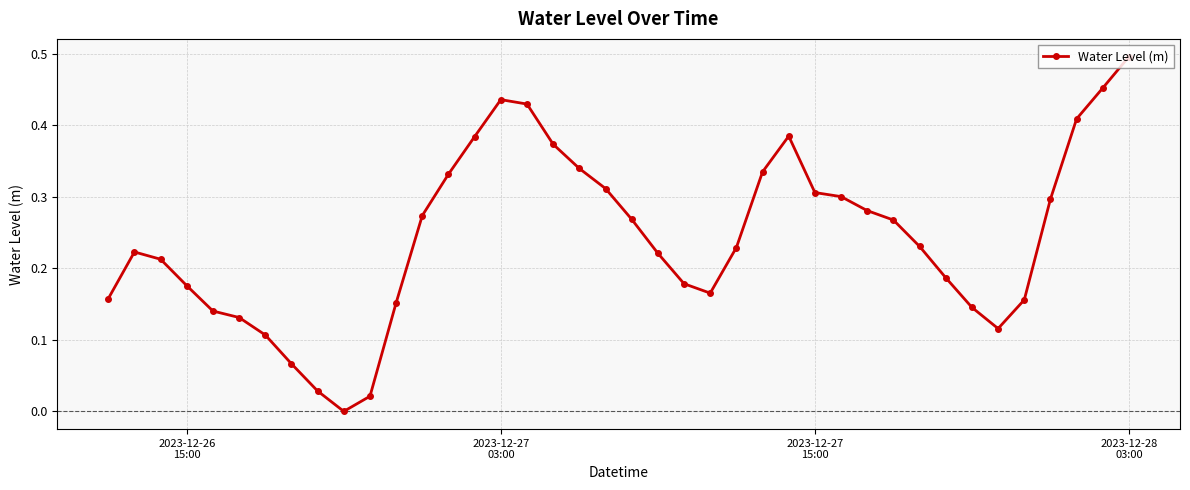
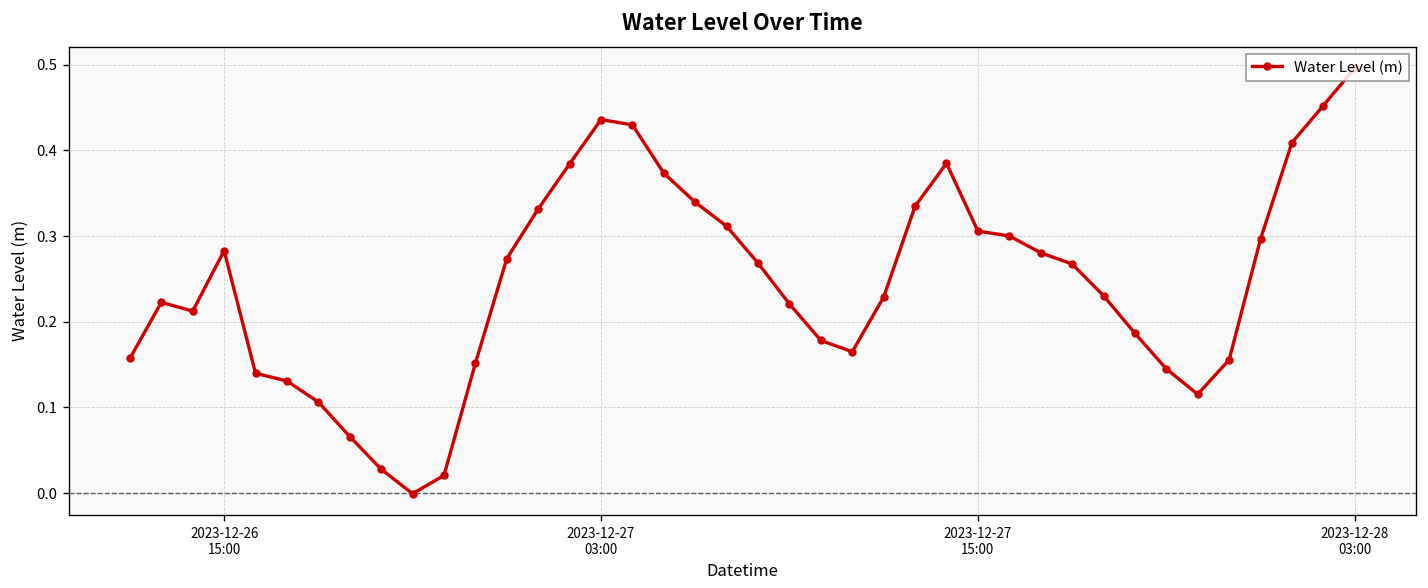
  {
-   "2023-12-26 15:00": 0.18,
+   "2023-12-26 15:00": 0.28,
    "2023-12-27 03:00": 0.44,
    "2023-12-27 15:00": 0.31
  }
